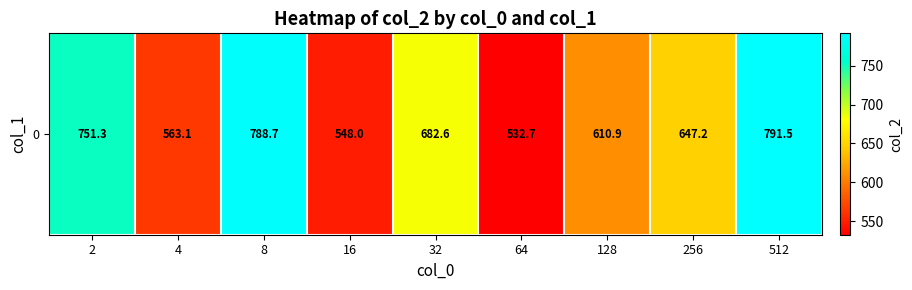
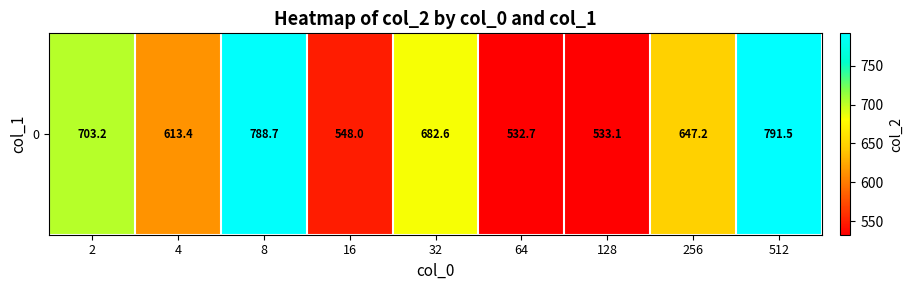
  {
    "0": {
-     "2": 751.3,
-     "4": 563.1,
+     "2": 703.2,
+     "4": 613.4,
      "8": 788.7,
      "16": 548.0,
      "32": 682.6,
      "64": 532.7,
-     "128": 610.9,
+     "128": 533.1,
      "256": 647.2,
      "512": 791.5
    }
  }
